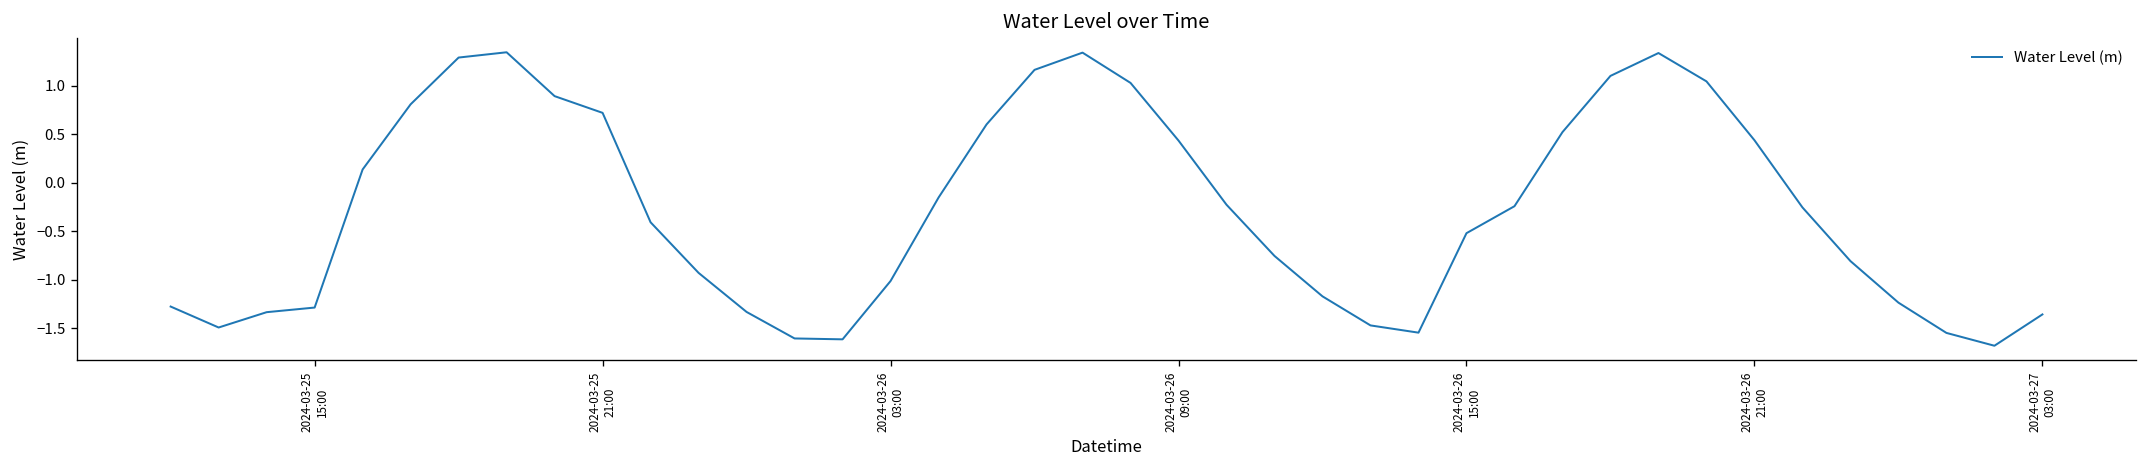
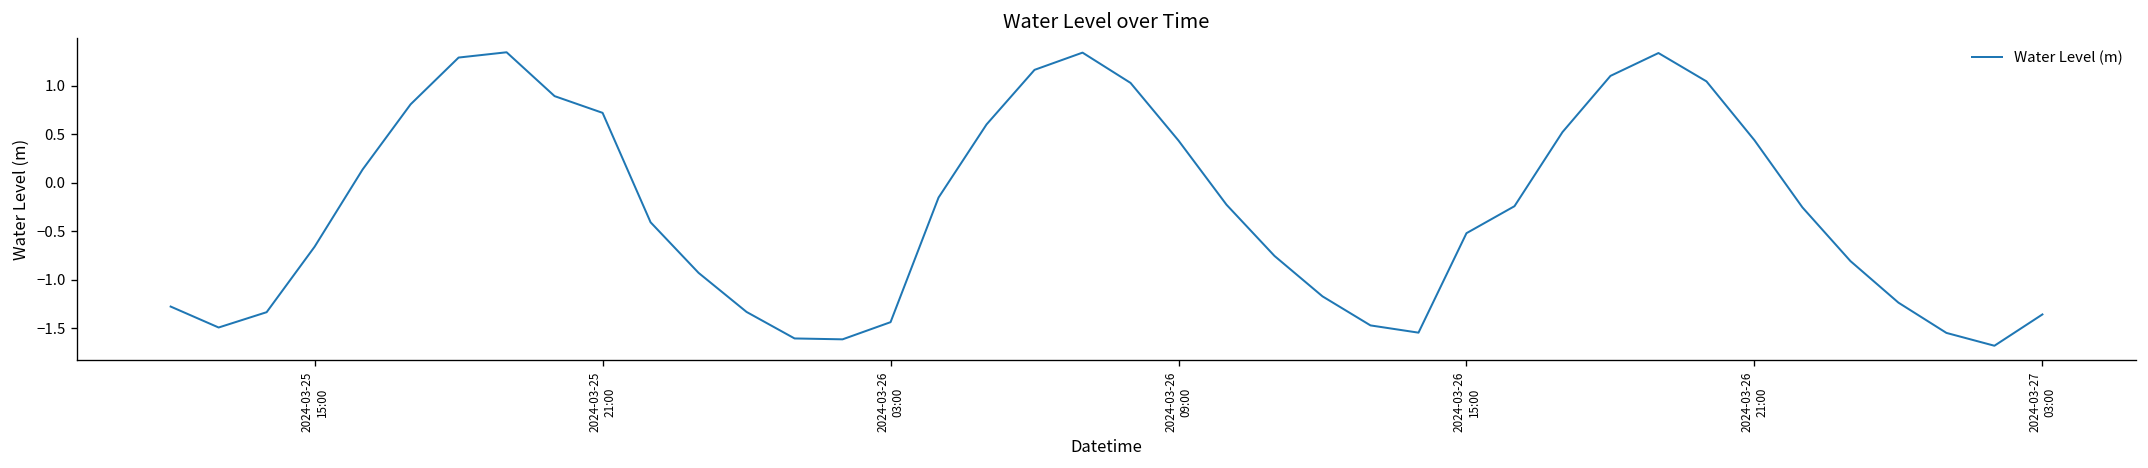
  {
-   "2024-03-25 15:00": -1.3,
+   "2024-03-25 15:00": -0.7,
    "2024-03-25 21:00": 0.7,
-   "2024-03-26 03:00": -1.0,
+   "2024-03-26 03:00": -1.4,
    "2024-03-26 09:00": 0.4,
    "2024-03-26 15:00": -0.5,
    "2024-03-26 21:00": 0.4,
    "2024-03-27 03:00": -1.4
  }
